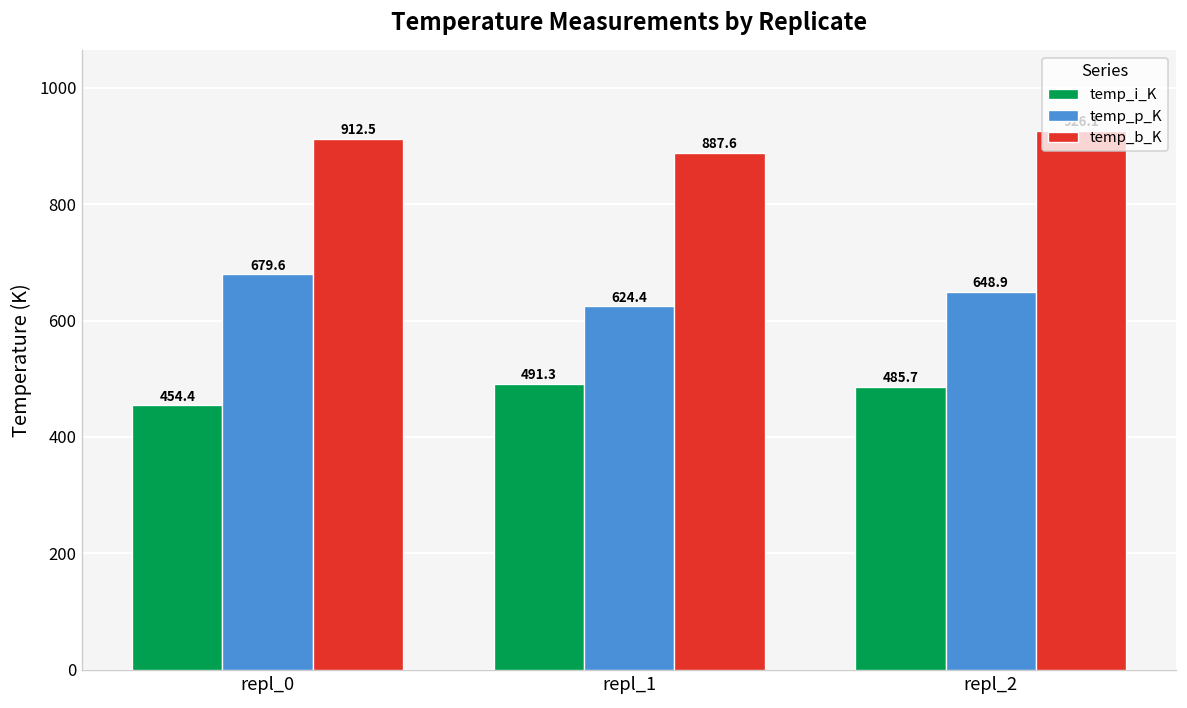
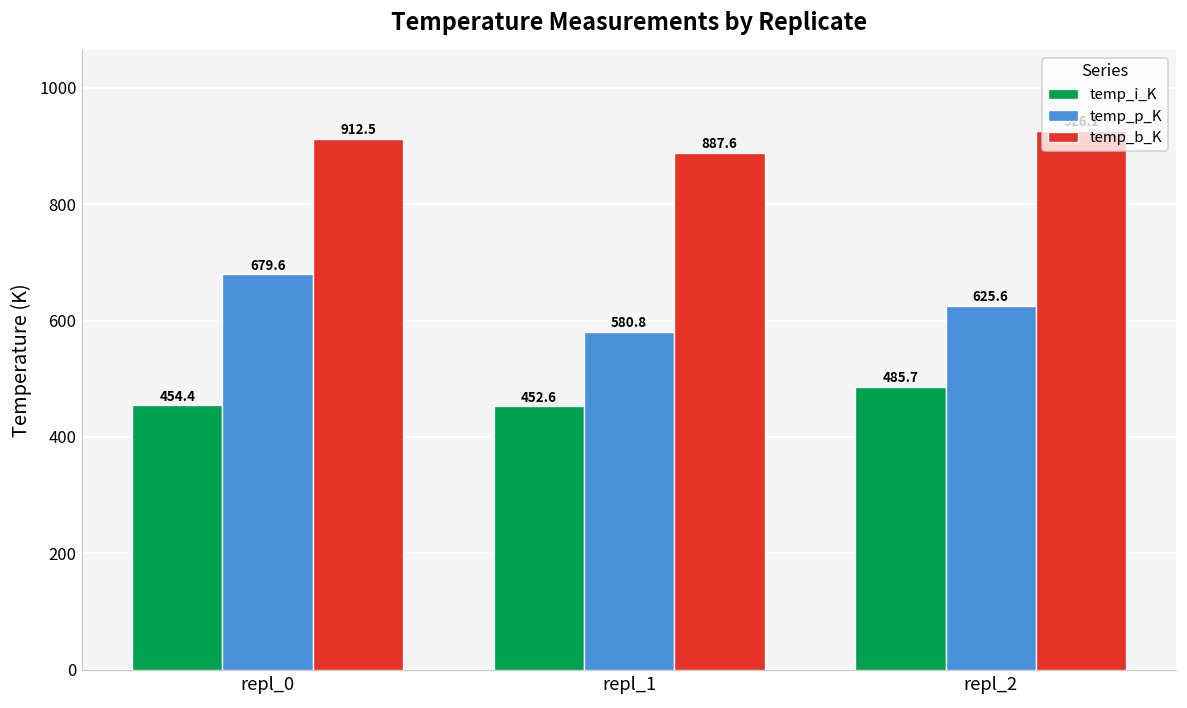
  {
    "temp_i_K": {
      "repl_0": 454.4,
-     "repl_1": 491.3,
+     "repl_1": 452.6,
      "repl_2": 485.7
    },
    "temp_p_K": {
      "repl_0": 679.6,
-     "repl_1": 624.4,
-     "repl_2": 648.9
+     "repl_1": 580.8,
+     "repl_2": 625.6
    },
    "temp_b_K": {
      "repl_0": 912.5,
      "repl_1": 887.6
    }
  }
